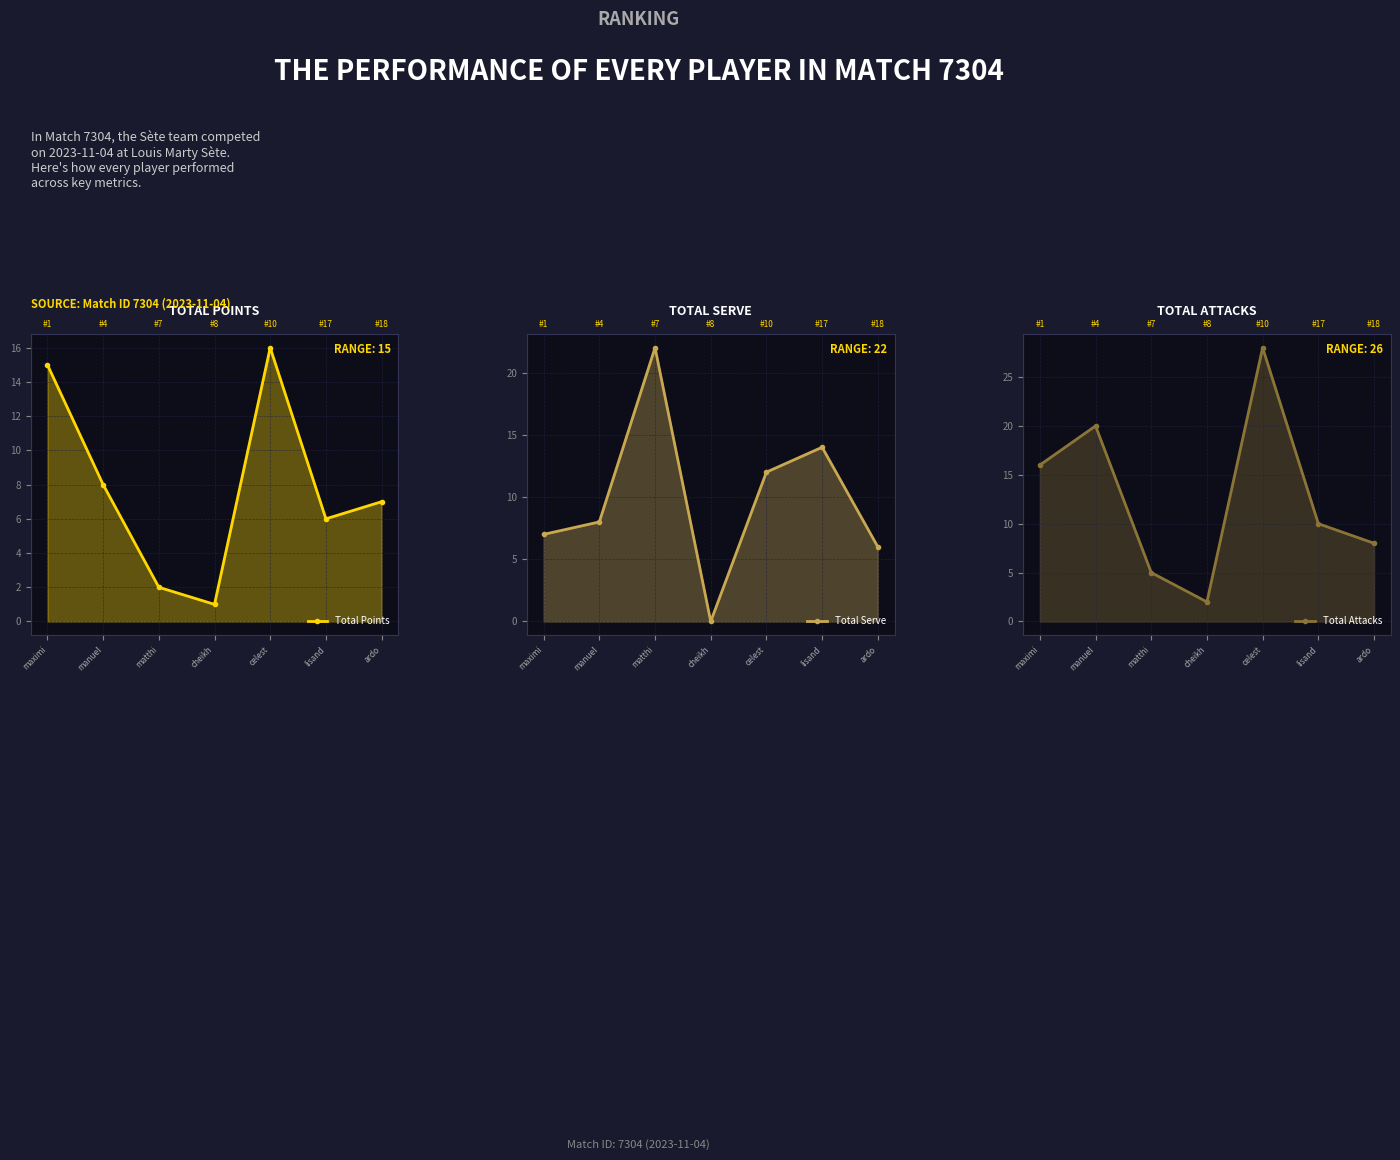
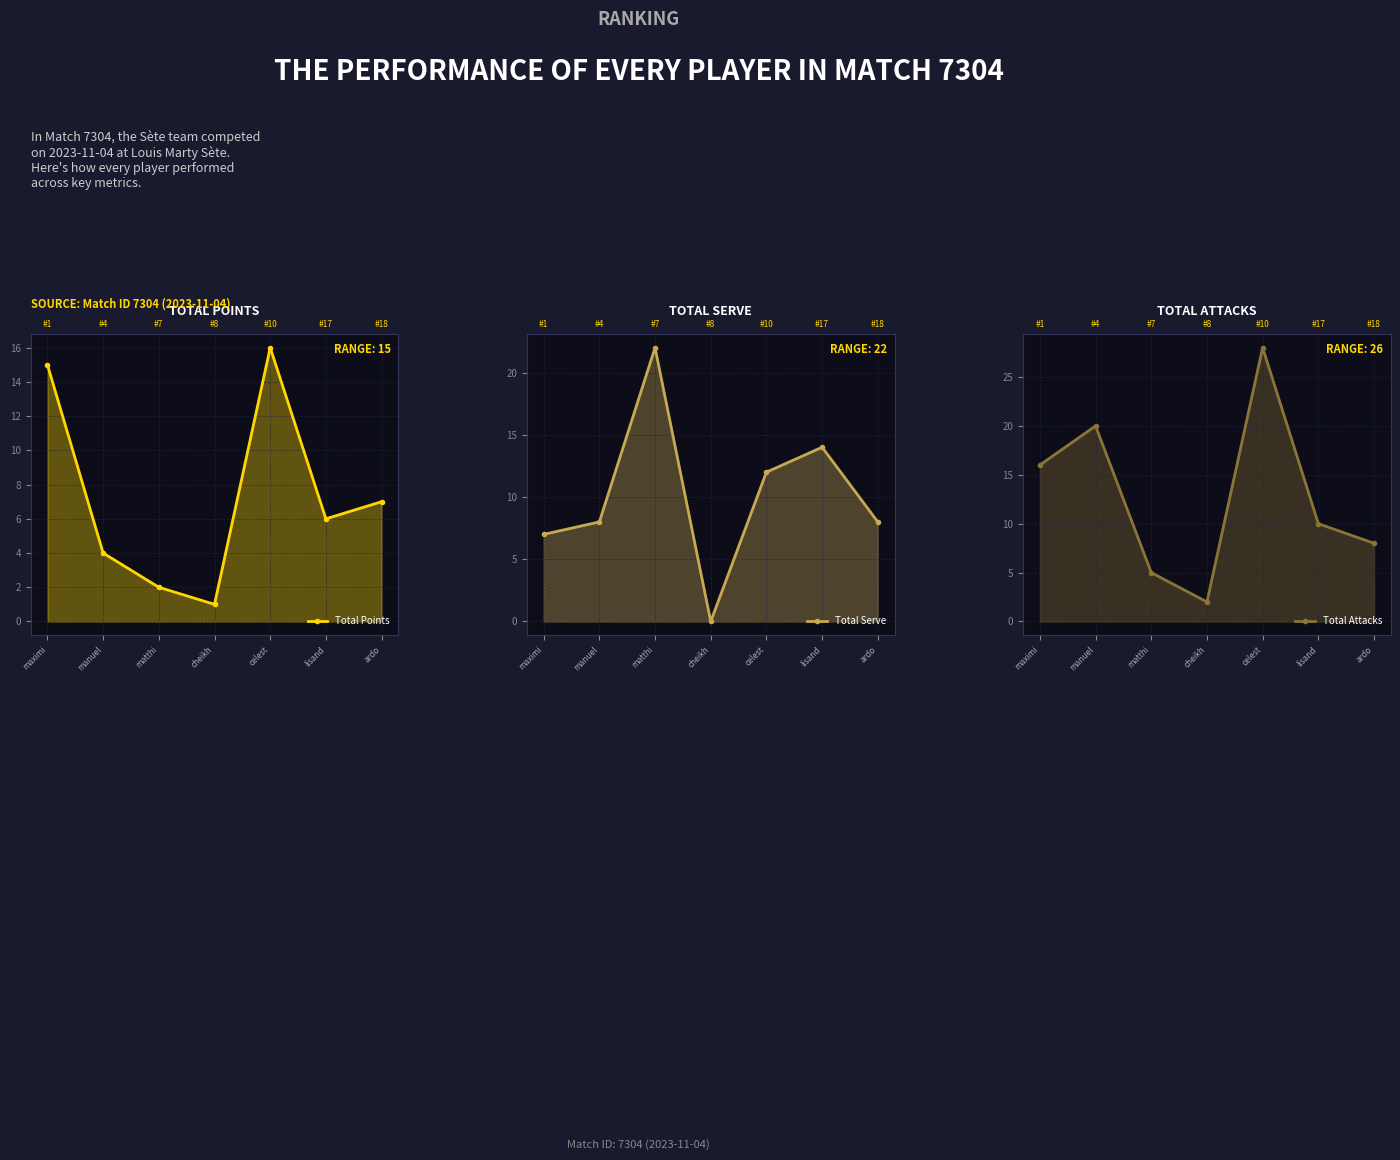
  {
    "TOTAL POINTS": {
      "maximi": 15,
-     "manuel": 8,
+     "manuel": 4,
      "matthi": 2,
      "cheikh": 1,
      "celest": 16,
      "lisand": 6,
      "ardo": 7
    },
    "TOTAL SERVE": {
      "maximi": 7,
      "manuel": 8,
      "matthi": 22,
      "cheikh": 0,
      "celest": 12,
      "lisand": 14,
-     "ardo": 6
+     "ardo": 8
    },
    "TOTAL ATTACKS": {
      "maximi": 16,
      "manuel": 20,
      "matthi": 5,
      "cheikh": 2,
      "celest": 28,
      "lisand": 10,
      "ardo": 8
    }
  }
